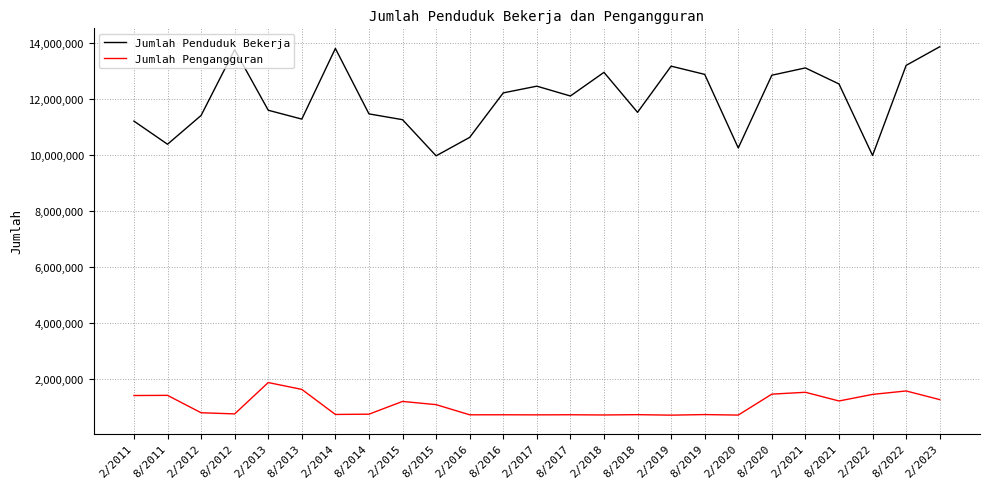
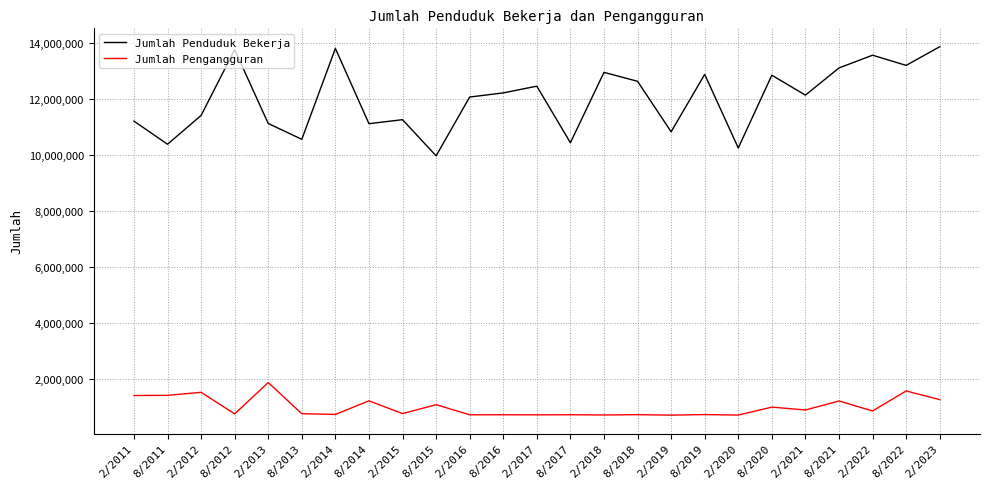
  {
    "Jumlah Penduduk Bekerja": {
      "2/2011": "11,200,000",
      "8/2011": "10,400,000",
      "2/2012": "11,400,000",
-     "2/2013": "11,600,000",
-     "8/2013": "11,300,000",
+     "2/2013": "11,100,000",
+     "8/2013": "10,600,000",
      "2/2014": "13,800,000",
-     "8/2014": "11,500,000",
+     "8/2014": "11,100,000",
      "2/2015": "11,300,000",
      "8/2015": "10,000,000",
-     "2/2016": "10,600,000",
+     "2/2016": "12,100,000",
      "8/2016": "12,200,000",
      "2/2017": "12,500,000",
-     "8/2017": "12,100,000",
+     "8/2017": "10,400,000",
      "2/2018": "12,900,000",
-     "8/2018": "11,500,000",
-     "2/2019": "13,200,000",
+     "8/2018": "12,600,000",
+     "2/2019": "10,800,000",
      "8/2019": "12,900,000",
      "2/2020": "10,200,000",
      "8/2020": "12,800,000",
-     "2/2021": "13,100,000",
-     "8/2021": "12,500,000",
-     "2/2022": "10,000,000",
+     "2/2021": "12,100,000",
+     "8/2021": "13,100,000",
+     "2/2022": "13,600,000",
      "8/2022": "13,200,000",
      "2/2023": "13,900,000"
    },
    "Jumlah Pengangguran": {
      "2/2011": "1,400,000",
      "8/2011": "1,400,000",
-     "2/2012": "800,000",
+     "2/2012": "1,500,000",
      "8/2012": "700,000",
      "2/2013": "1,900,000",
-     "8/2013": "1,600,000",
+     "8/2013": "700,000",
      "2/2014": "700,000",
-     "8/2014": "700,000",
-     "2/2015": "1,200,000",
+     "8/2014": "1,200,000",
+     "2/2015": "700,000",
      "8/2015": "1,100,000",
      "2/2016": "700,000",
      "8/2016": "700,000",
      "2/2017": "700,000",
      "8/2017": "700,000",
      "2/2018": "700,000",
      "8/2018": "700,000",
      "2/2019": "700,000",
      "8/2019": "700,000",
      "2/2020": "700,000",
-     "8/2020": "1,400,000",
-     "2/2021": "1,500,000",
+     "8/2020": "1,000,000",
+     "2/2021": "900,000",
      "8/2021": "1,200,000",
-     "2/2022": "1,400,000",
+     "2/2022": "800,000",
      "8/2022": "1,600,000",
      "2/2023": "1,200,000"
    }
  }
